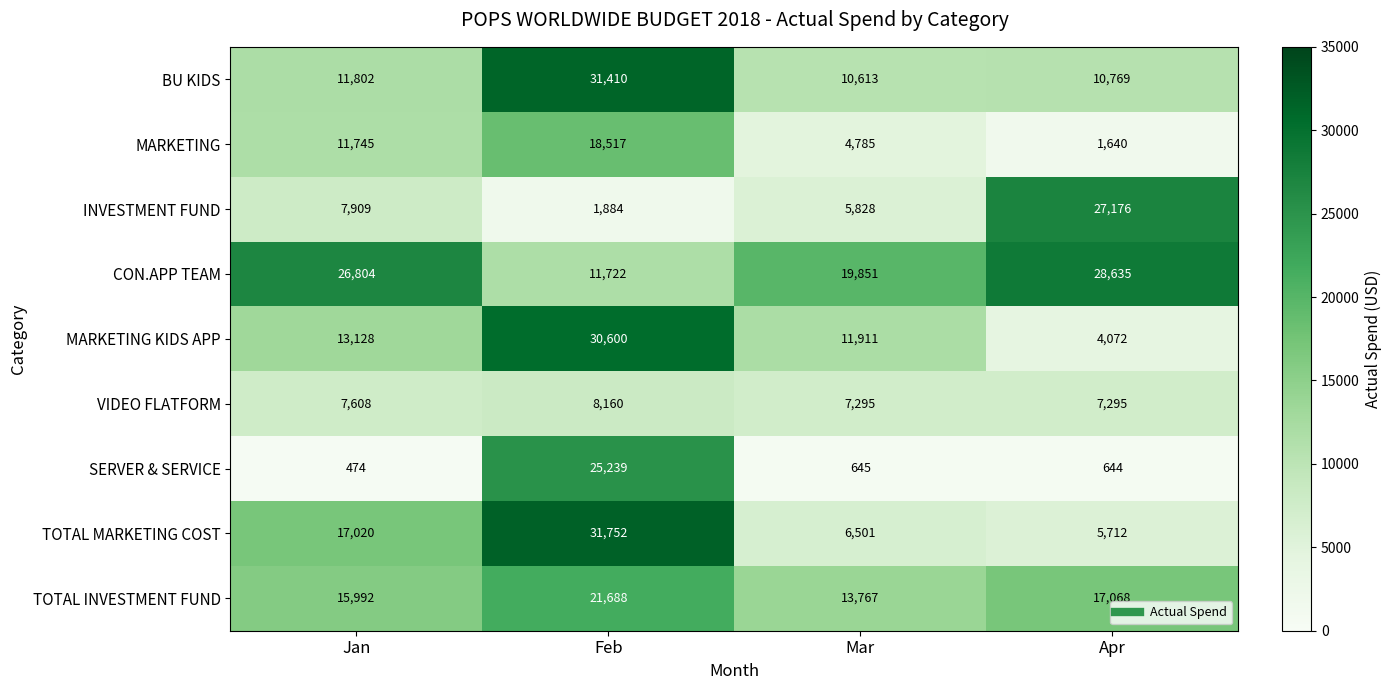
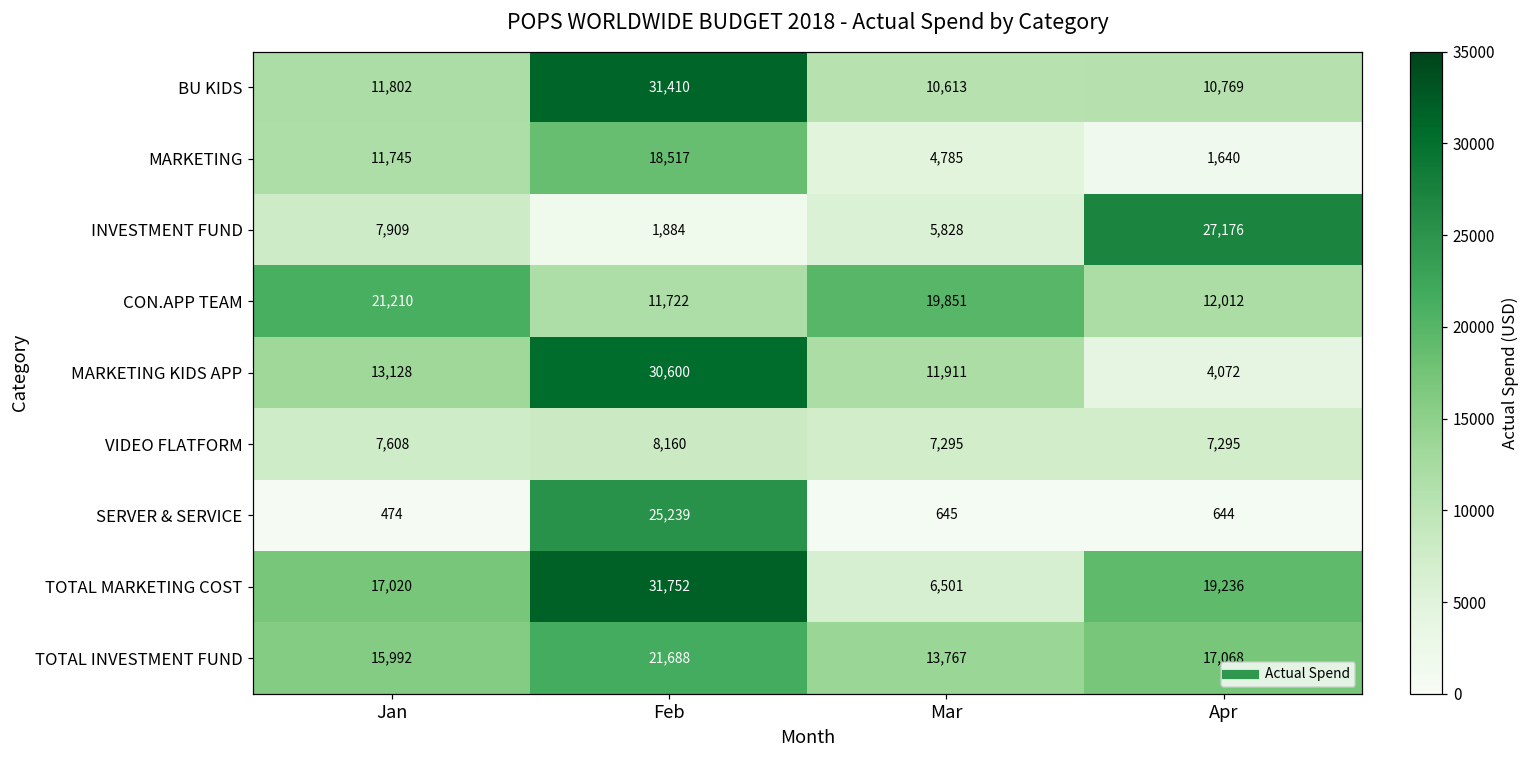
  {
    "BU KIDS": {
      "Jan": "11,802",
      "Feb": "31,410",
      "Mar": "10,613",
      "Apr": "10,769"
    },
    "MARKETING": {
      "Jan": "11,745",
      "Feb": "18,517",
      "Mar": "4,785",
      "Apr": "1,640"
    },
    "INVESTMENT FUND": {
      "Jan": "7,909",
      "Feb": "1,884",
      "Mar": "5,828",
      "Apr": "27,176"
    },
    "CON.APP TEAM": {
-     "Jan": "26,804",
+     "Jan": "21,210",
      "Feb": "11,722",
      "Mar": "19,851",
-     "Apr": "28,635"
+     "Apr": "12,012"
    },
    "MARKETING KIDS APP": {
      "Jan": "13,128",
      "Feb": "30,600",
      "Mar": "11,911",
      "Apr": "4,072"
    },
    "VIDEO FLATFORM": {
      "Jan": "7,608",
      "Feb": "8,160",
      "Mar": "7,295",
      "Apr": "7,295"
    },
    "SERVER & SERVICE": {
      "Jan": "474",
      "Feb": "25,239",
      "Mar": "645",
      "Apr": "644"
    },
    "TOTAL MARKETING COST": {
      "Jan": "17,020",
      "Feb": "31,752",
      "Mar": "6,501",
-     "Apr": "5,712"
+     "Apr": "19,236"
    },
    "TOTAL INVESTMENT FUND": {
      "Jan": "15,992",
      "Feb": "21,688",
      "Mar": "13,767"
    }
  }
